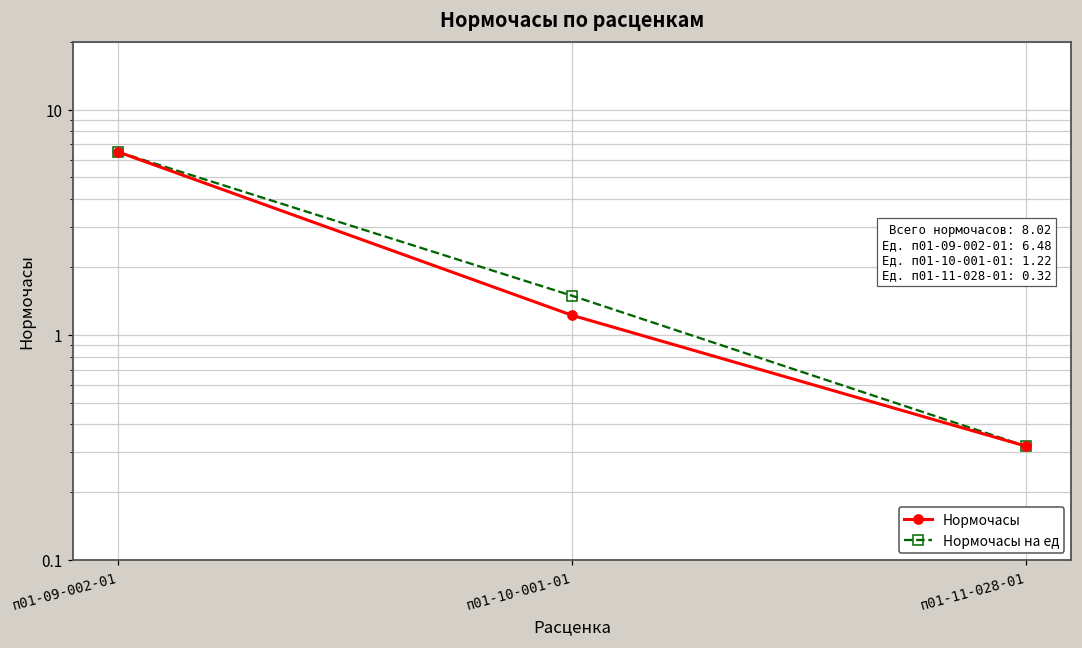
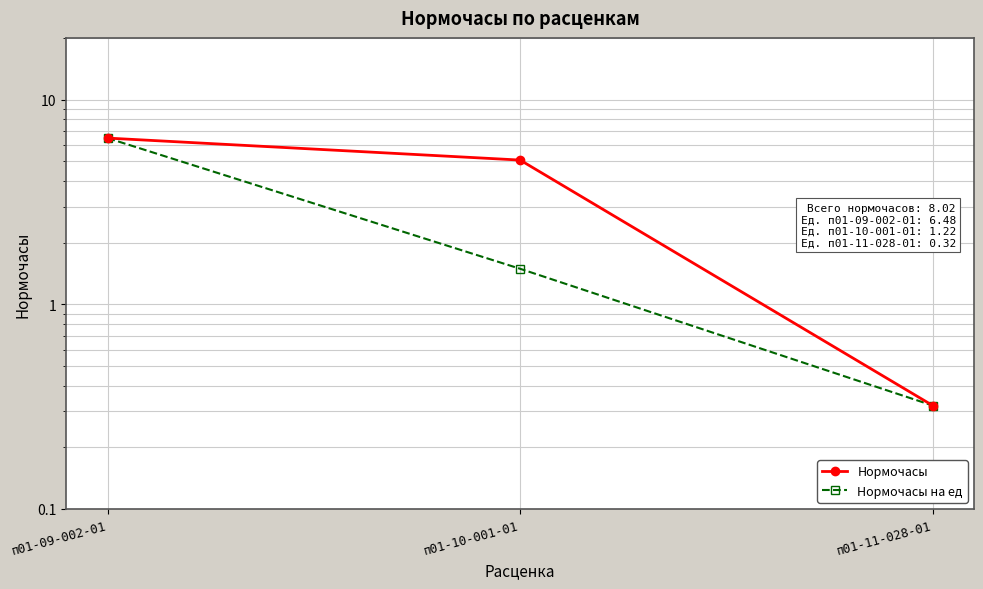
  {
    "Нормочасы": {
-     "п01-10-001-01": 1.2
+     "п01-10-001-01": 5.1
    },
    "Нормочасы на ед": {
      "п01-10-001-01": 1.5
    }
  }
